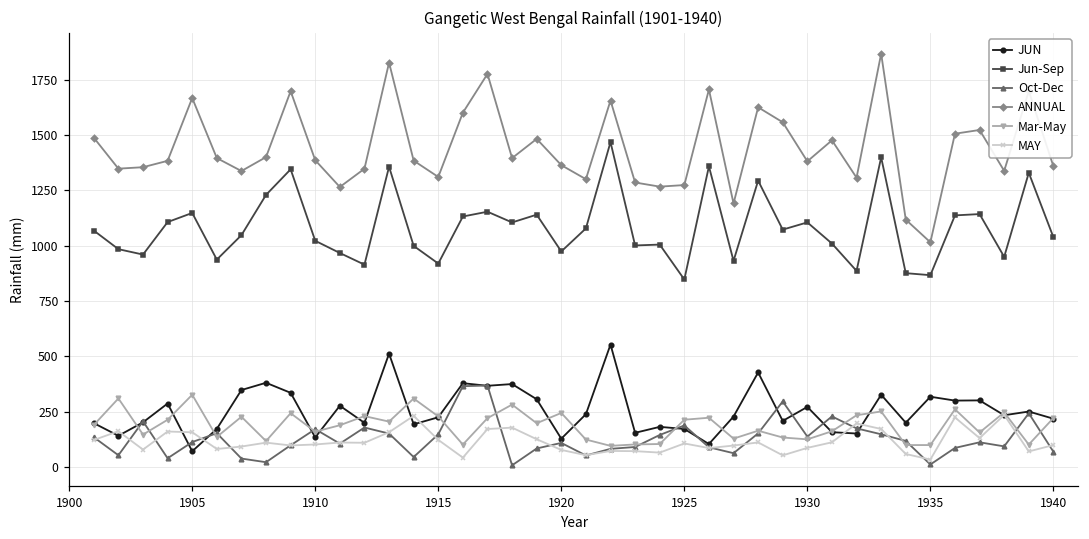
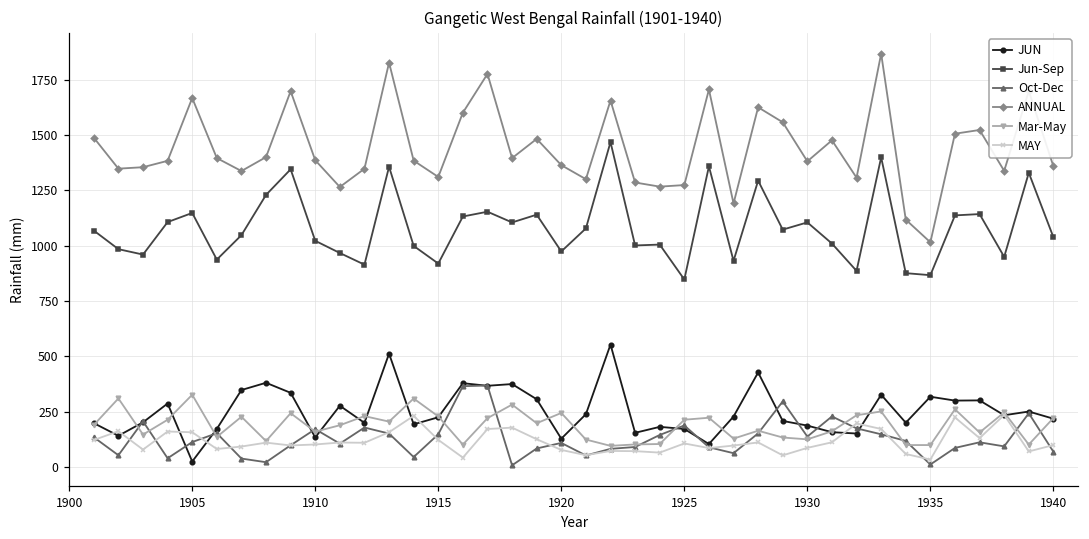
  {
    "JUN": {
-     "1905": 70,
+     "1905": 20,
      "1910": 130,
      "1920": 130,
      "1925": 170,
-     "1930": 270,
+     "1930": 190,
      "1935": 320
    }
  }
